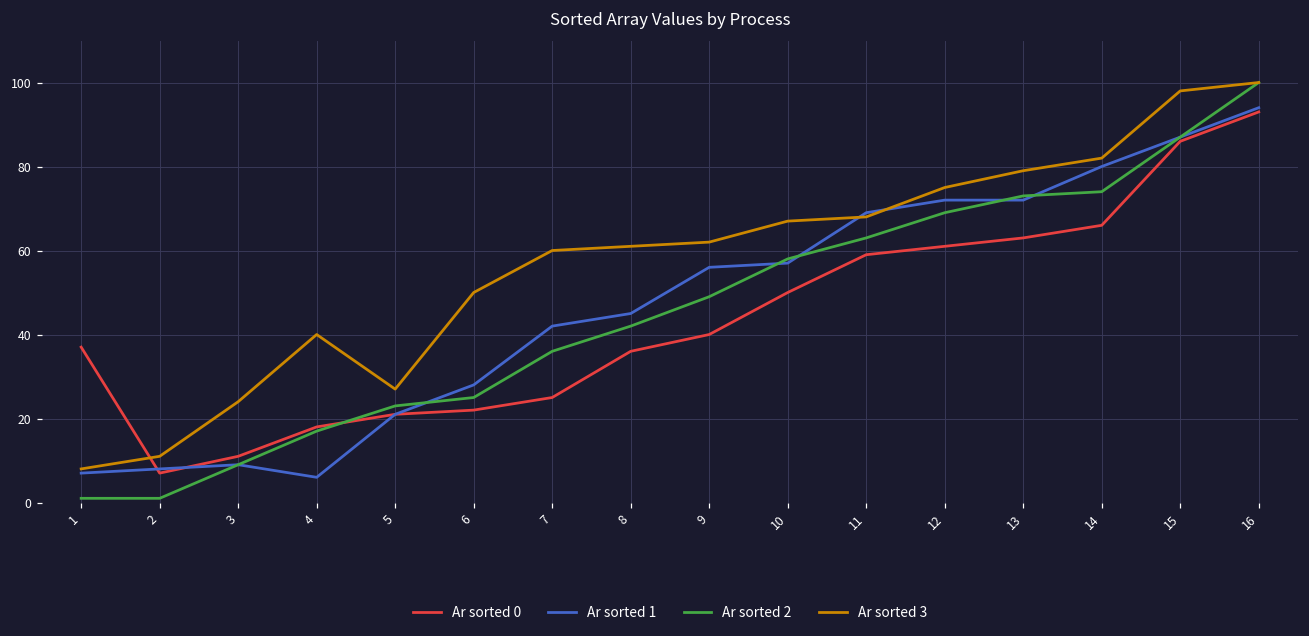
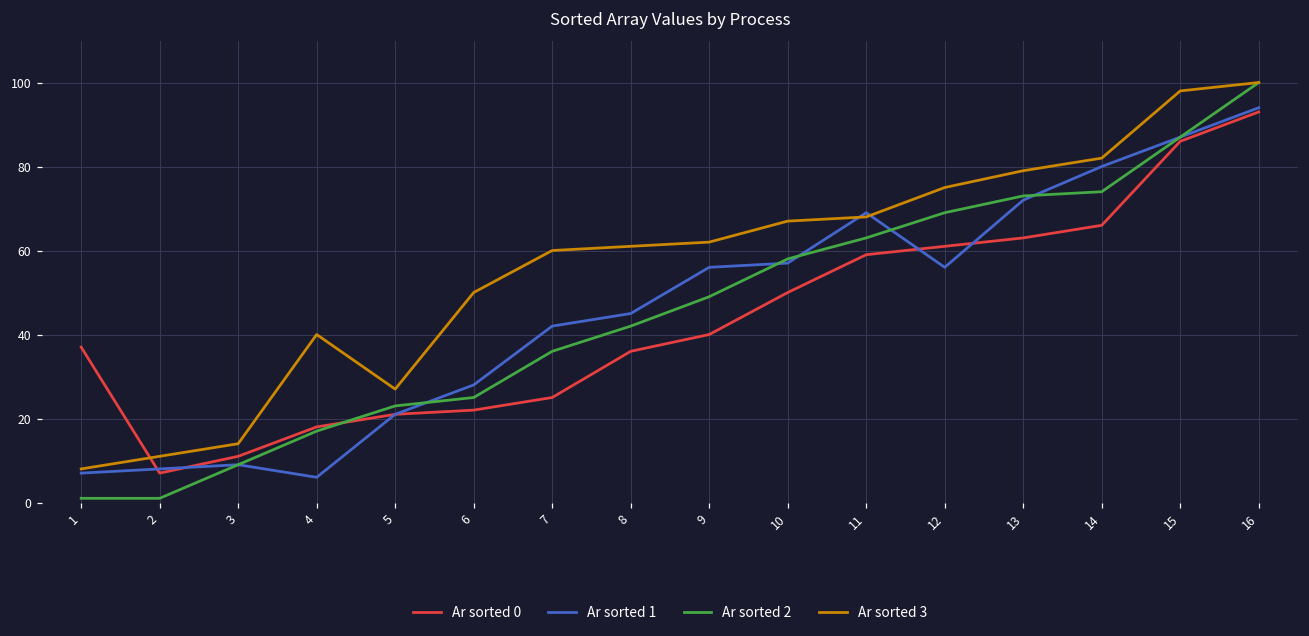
  {
    "Ar sorted 0": {
      "1": 37,
      "2": 7,
      "3": 11,
      "4": 18,
      "6": 22,
      "7": 25,
      "8": 36,
      "9": 40,
      "10": 50,
      "11": 59,
      "12": 61,
      "13": 63,
      "14": 66,
      "15": 86,
      "16": 93
    },
    "Ar sorted 1": {
      "1": 7,
      "2": 8,
      "4": 6,
      "6": 28,
      "7": 42,
      "8": 45,
      "9": 56,
      "10": 57,
      "11": 69,
-     "12": 72,
+     "12": 56,
      "13": 72,
      "14": 80,
      "16": 94
    },
    "Ar sorted 2": {
      "1": 1,
      "2": 1,
      "4": 17,
      "5": 23,
      "6": 25,
      "7": 36,
      "8": 42,
      "9": 49,
      "10": 58,
      "11": 63,
      "12": 69,
      "13": 73,
      "14": 74
    },
    "Ar sorted 3": {
      "1": 8,
      "2": 11,
-     "3": 24,
+     "3": 14,
      "4": 40,
      "5": 27,
      "6": 50,
      "7": 60,
      "8": 61,
      "9": 62,
      "10": 67,
      "11": 68,
      "12": 75,
      "13": 79,
      "14": 82,
      "15": 98
    }
  }
